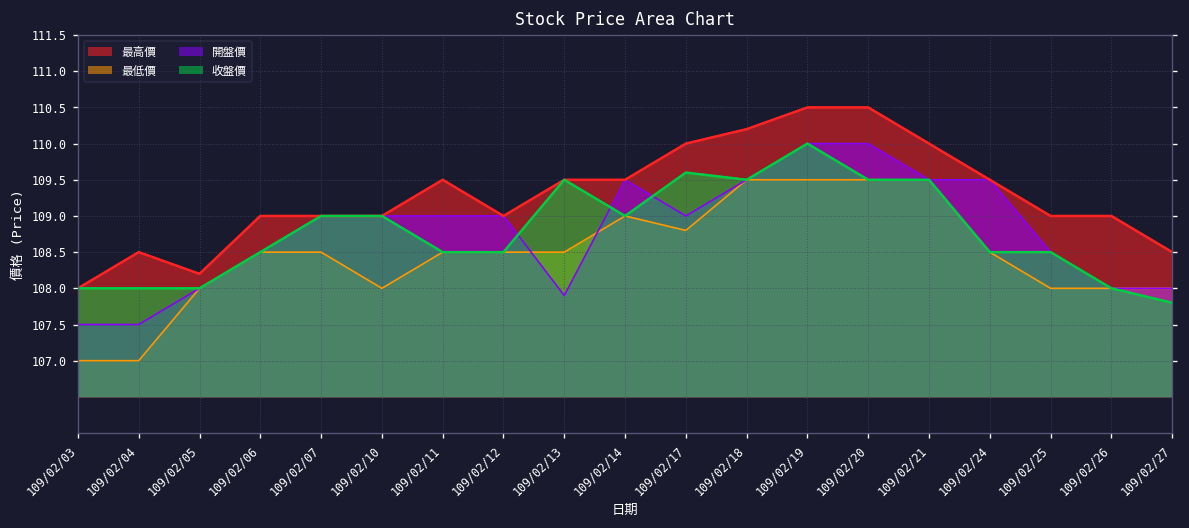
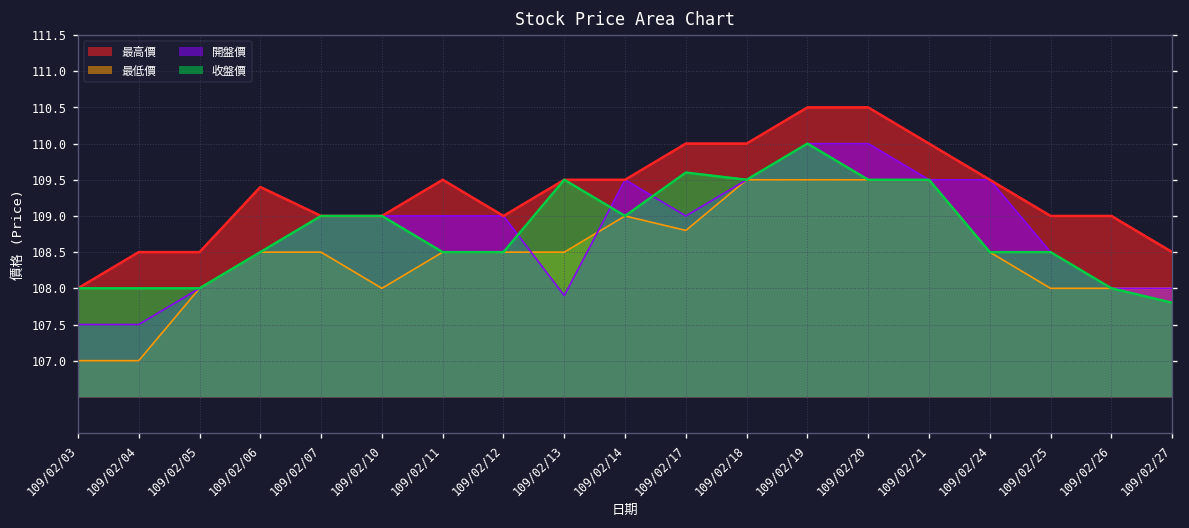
  {
    "最高價": {
      "109/02/04": 108.5,
-     "109/02/05": 108.2,
-     "109/02/06": 109.0,
+     "109/02/05": 108.5,
+     "109/02/06": 109.4,
      "109/02/11": 109.5,
      "109/02/17": 110.0,
-     "109/02/18": 110.2,
+     "109/02/18": 110.0,
      "109/02/19": 110.5,
      "109/02/20": 110.5,
      "109/02/21": 110.0,
      "109/02/25": 109.0,
      "109/02/26": 109.0,
      "109/02/27": 108.5
    },
    "最低價": {
      "109/02/03": 107.0,
      "109/02/04": 107.0,
      "109/02/07": 108.5,
      "109/02/10": 108.0,
      "109/02/13": 108.5,
      "109/02/17": 108.8,
      "109/02/19": 109.5,
      "109/02/25": 108.0
    },
    "開盤價": {
      "109/02/03": 107.5,
      "109/02/04": 107.5,
      "109/02/11": 109.0,
      "109/02/13": 107.9,
      "109/02/17": 109.0,
      "109/02/20": 110.0
    },
    "收盤價": {
      "109/02/04": 108.0,
      "109/02/17": 109.6,
      "109/02/27": 107.8
    }
  }
